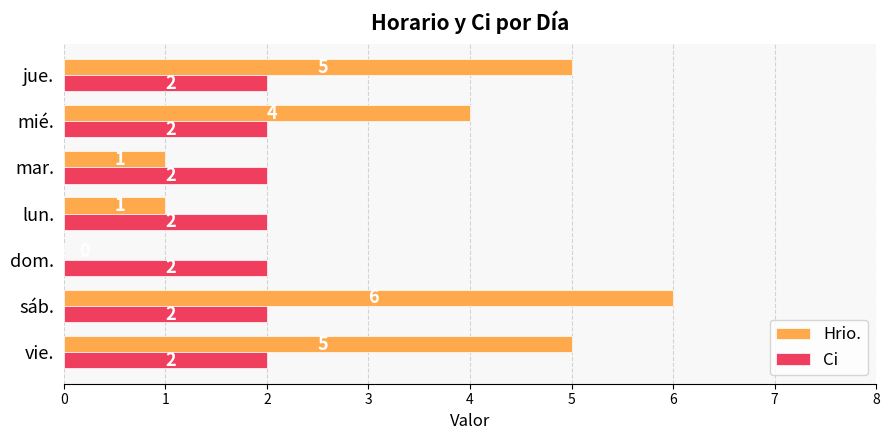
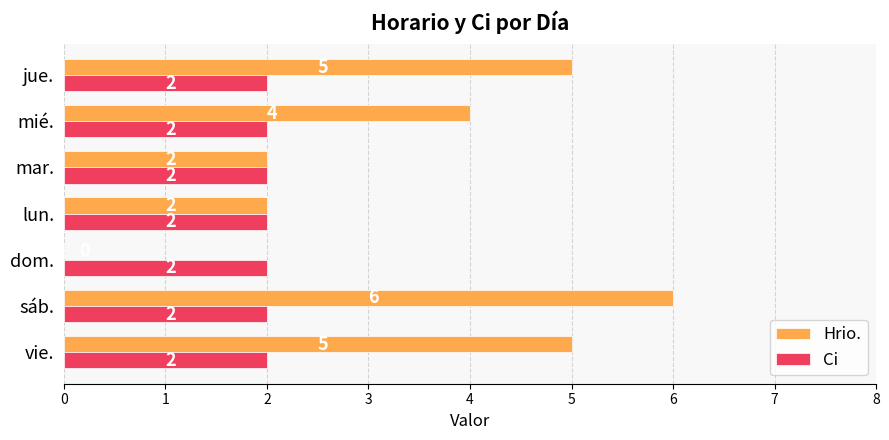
  {
    "Hrio.": {
      "jue.": 5,
      "mié.": 4,
-     "mar.": 1,
-     "lun.": 1,
+     "mar.": 2,
+     "lun.": 2,
      "sáb.": 6,
      "vie.": 5
    },
    "Ci": {
      "jue.": 2,
      "mié.": 2,
      "lun.": 2,
      "dom.": 2,
      "sáb.": 2,
      "vie.": 2
    }
  }
